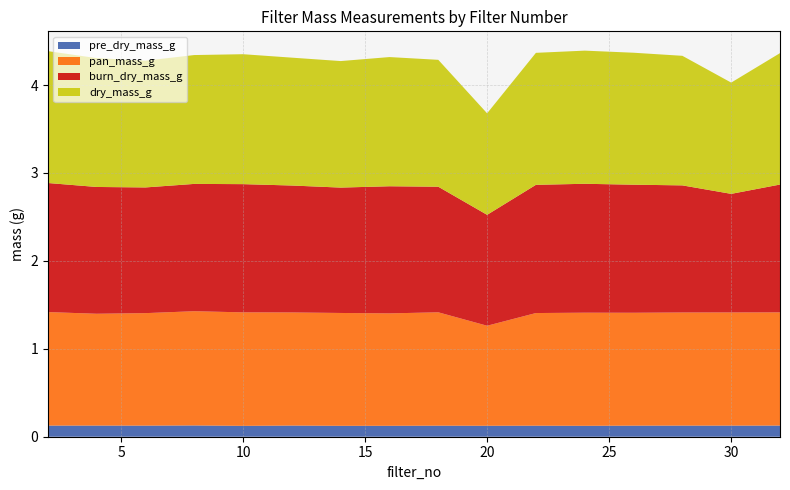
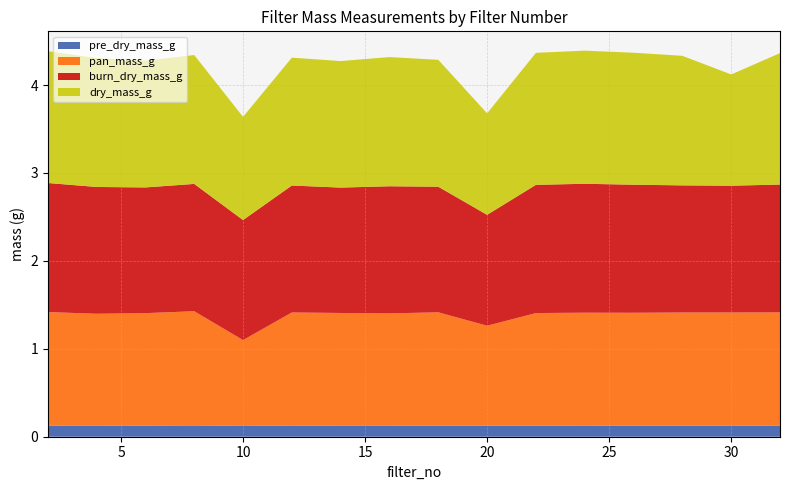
  {
    "pre_dry_mass_g": {
      "10": 0.1,
      "20": 0.1,
      "30": 0.1
    },
    "pan_mass_g": {
-     "10": 1.3,
+     "10": 1.0,
      "20": 1.1,
      "30": 1.3
    },
    "burn_dry_mass_g": {
-     "10": 1.5,
+     "10": 1.4,
      "20": 1.3,
-     "30": 1.3
+     "30": 1.4
    },
    "dry_mass_g": {
-     "10": 1.5,
+     "10": 1.2,
      "20": 1.2,
      "30": 1.3
    }
  }
